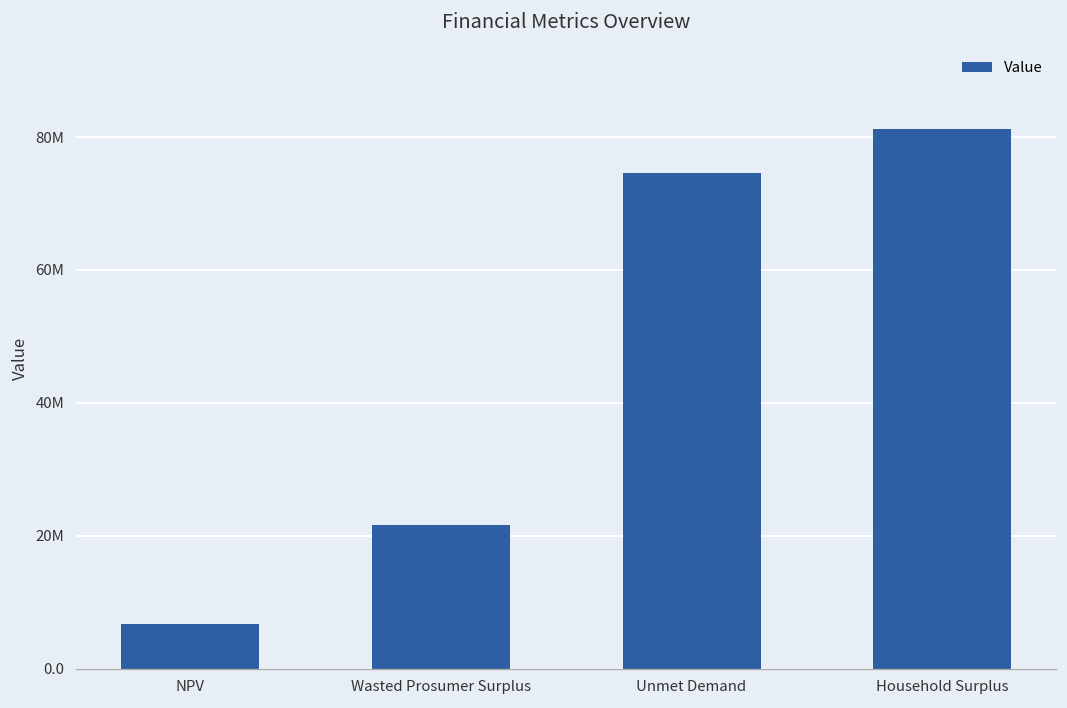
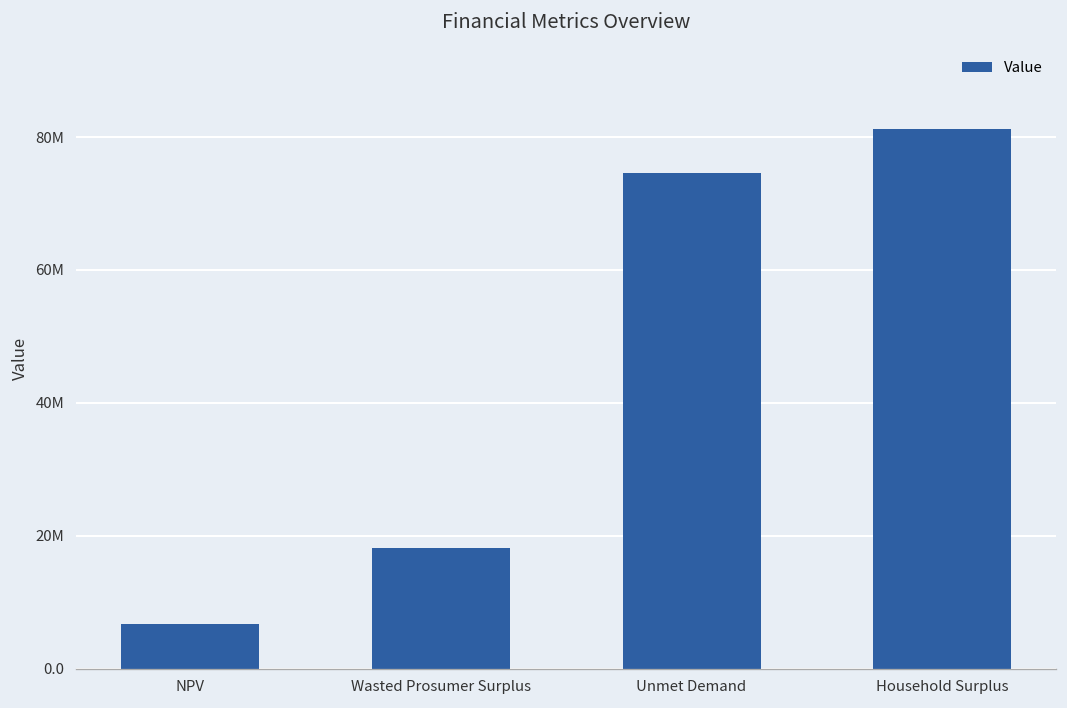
  {
    "NPV": 7000000,
-   "Wasted Prosumer Surplus": 22000000,
+   "Wasted Prosumer Surplus": 18000000,
    "Unmet Demand": 75000000,
    "Household Surplus": 81000000
  }
